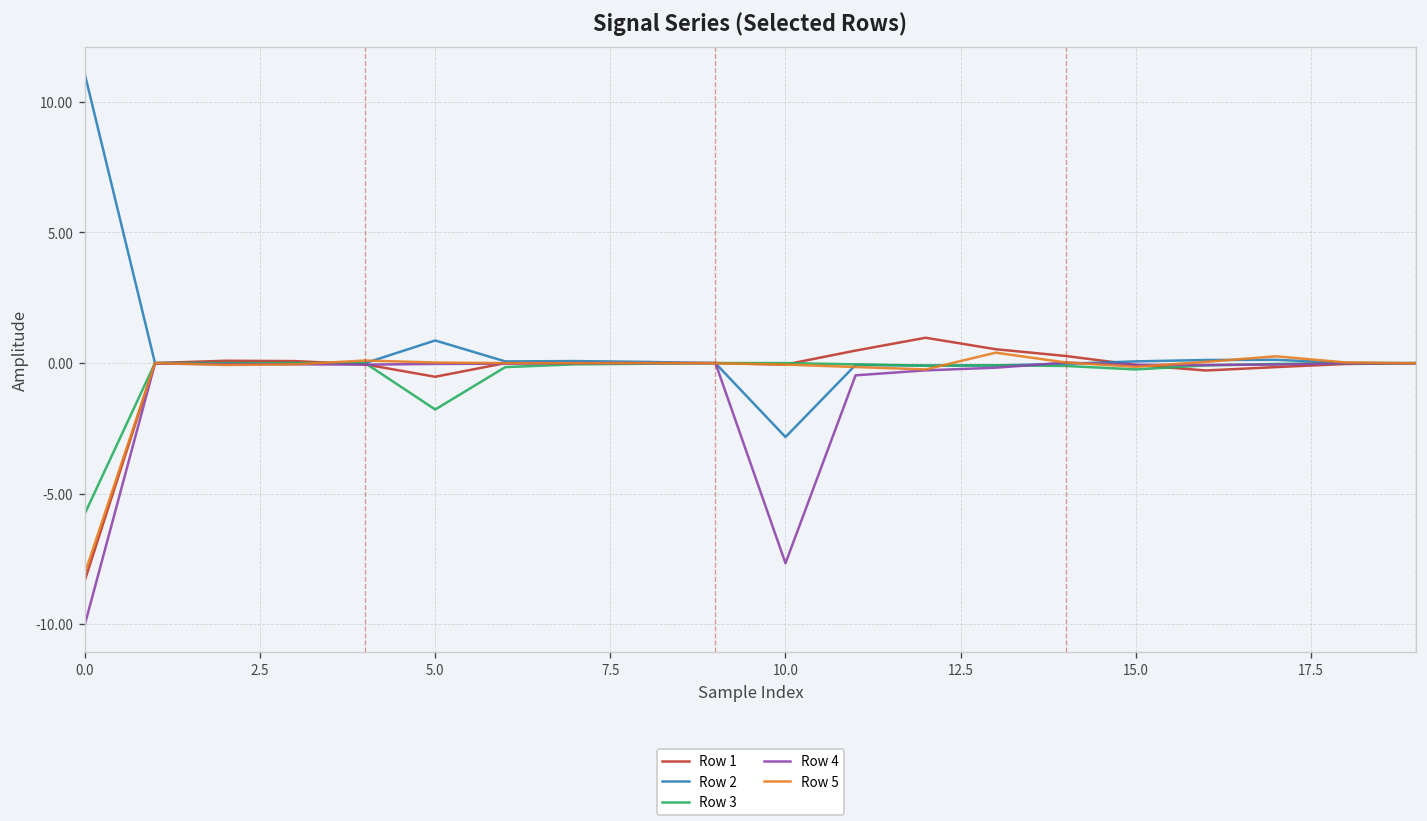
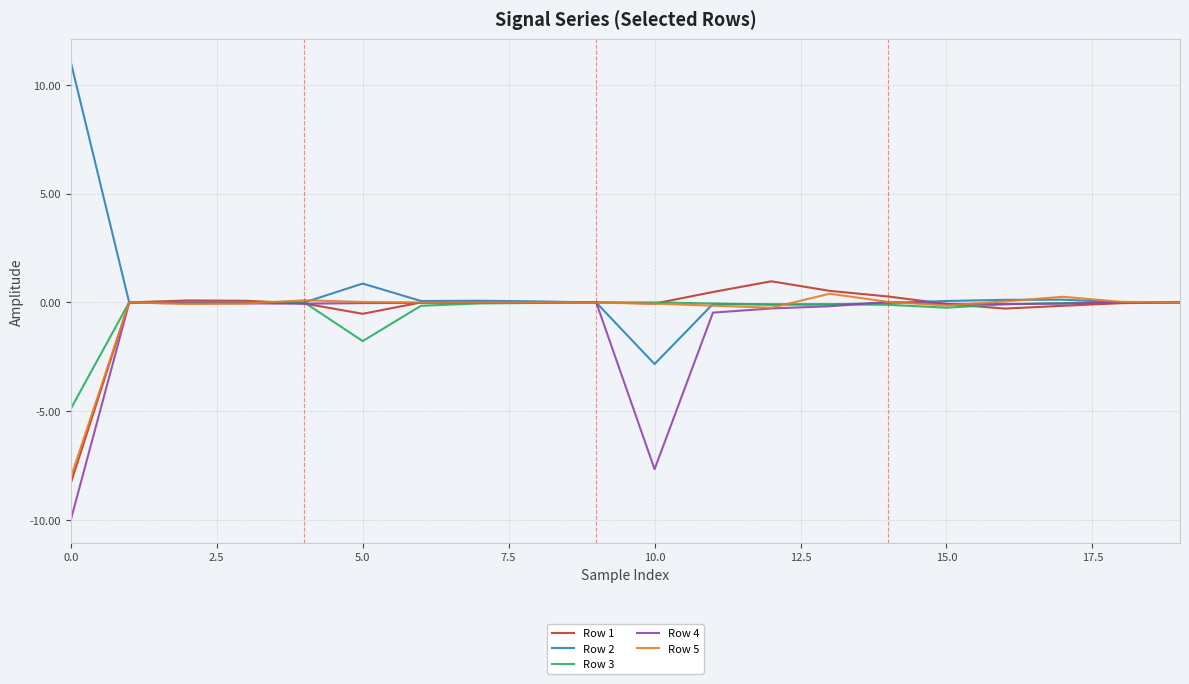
  {
    "Row 1": {
      "0.0": -8.3,
      "5.0": -0.5
    },
    "Row 2": {
      "0.0": 11.0,
      "5.0": 0.9,
      "10.0": -2.8,
      "15.0": 0.1
    },
    "Row 3": {
-     "0.0": -5.8,
+     "0.0": -4.9,
      "5.0": -1.8
    },
    "Row 4": {
      "0.0": -10.0,
      "10.0": -7.7
    },
    "Row 5": {
      "0.0": -8.0
    }
  }
